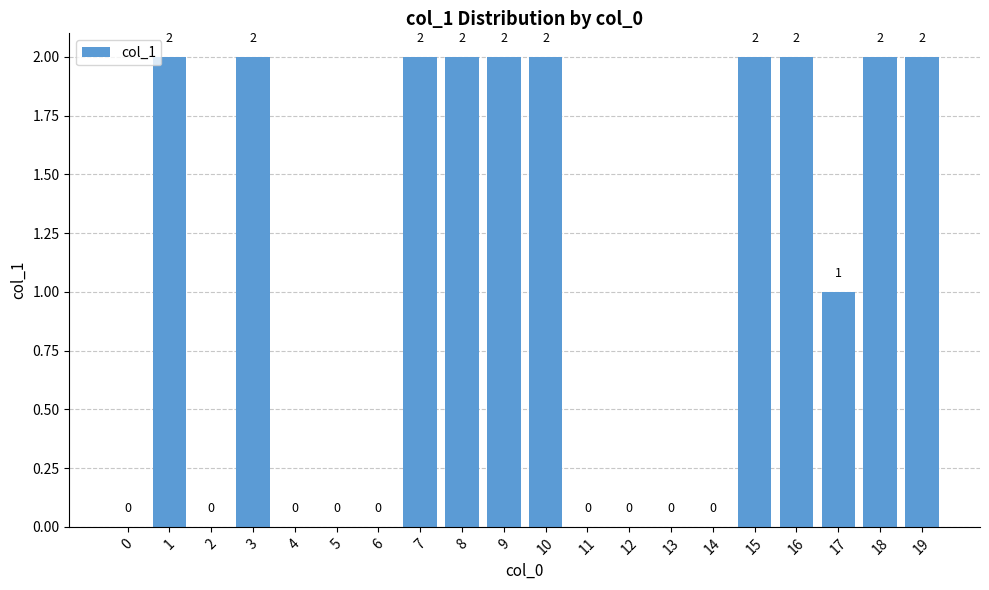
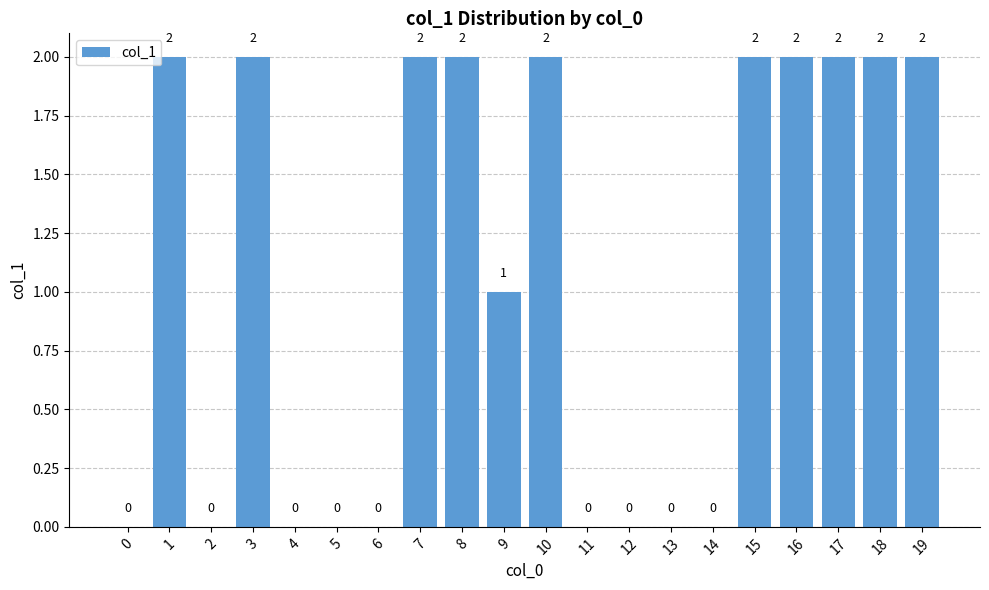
  {
    "0": 0,
    "1": 2,
    "2": 0,
    "3": 2,
    "4": 0,
    "5": 0,
    "6": 0,
    "7": 2,
    "8": 2,
-   "9": 2,
+   "9": 1,
    "10": 2,
    "11": 0,
    "12": 0,
    "13": 0,
    "14": 0,
    "15": 2,
    "16": 2,
-   "17": 1,
+   "17": 2,
    "18": 2,
    "19": 2
  }
